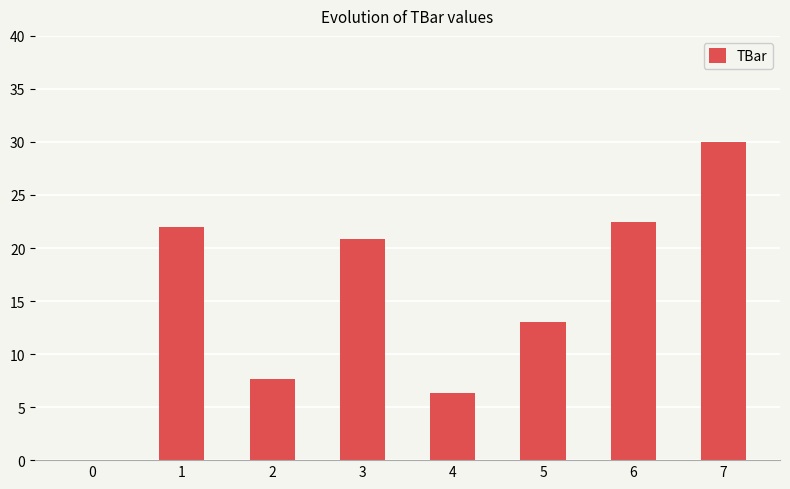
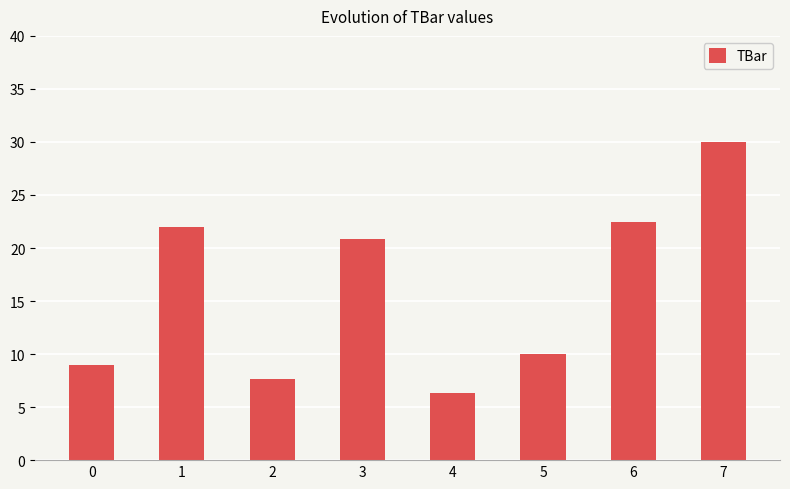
  {
-   "0": 0,
+   "0": 9,
    "1": 22,
    "2": 7.6,
    "3": 21,
    "4": 6.3,
-   "5": 13,
+   "5": 10,
    "6": 22.5,
    "7": 30
  }
